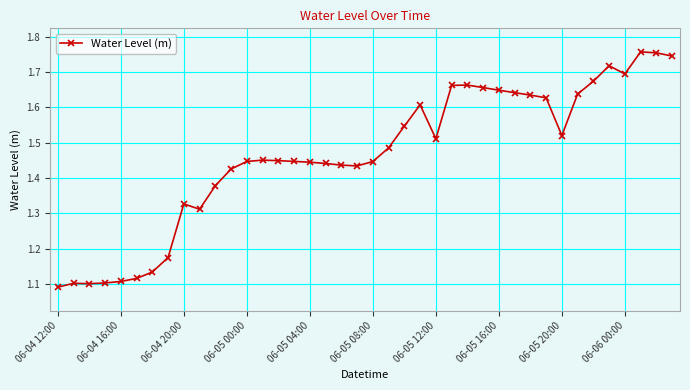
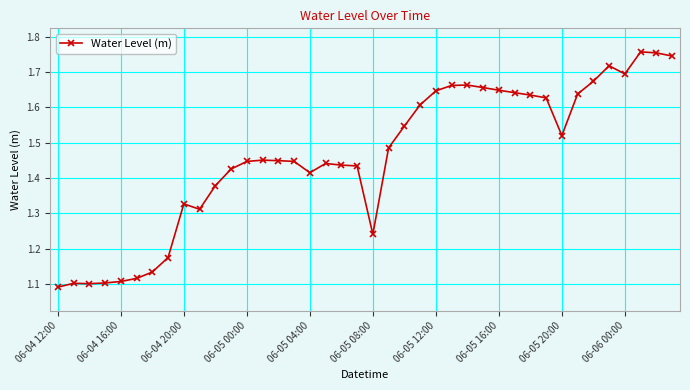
  {
    "06-04 12:00": 1.09,
    "06-04 16:00": 1.11,
    "06-04 20:00": 1.33,
    "06-05 00:00": 1.45,
-   "06-05 04:00": 1.45,
-   "06-05 08:00": 1.45,
-   "06-05 12:00": 1.51,
+   "06-05 04:00": 1.42,
+   "06-05 08:00": 1.24,
+   "06-05 12:00": 1.65,
    "06-05 16:00": 1.65,
    "06-05 20:00": 1.52,
    "06-06 00:00": 1.69
  }
